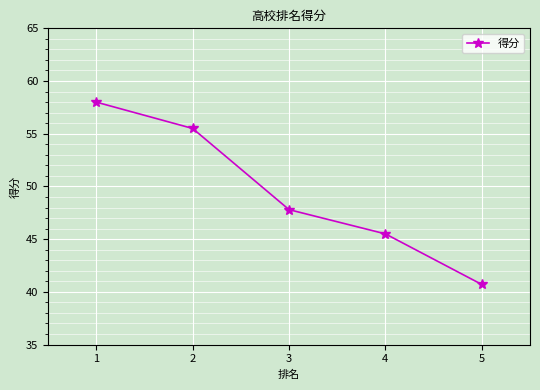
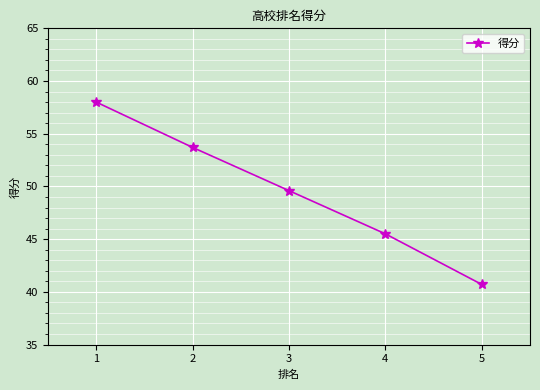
  {
    "1": 58.0,
-   "2": 55.5,
-   "3": 47.8,
+   "2": 53.7,
+   "3": 49.6,
    "4": 45.5,
    "5": 40.7
  }
